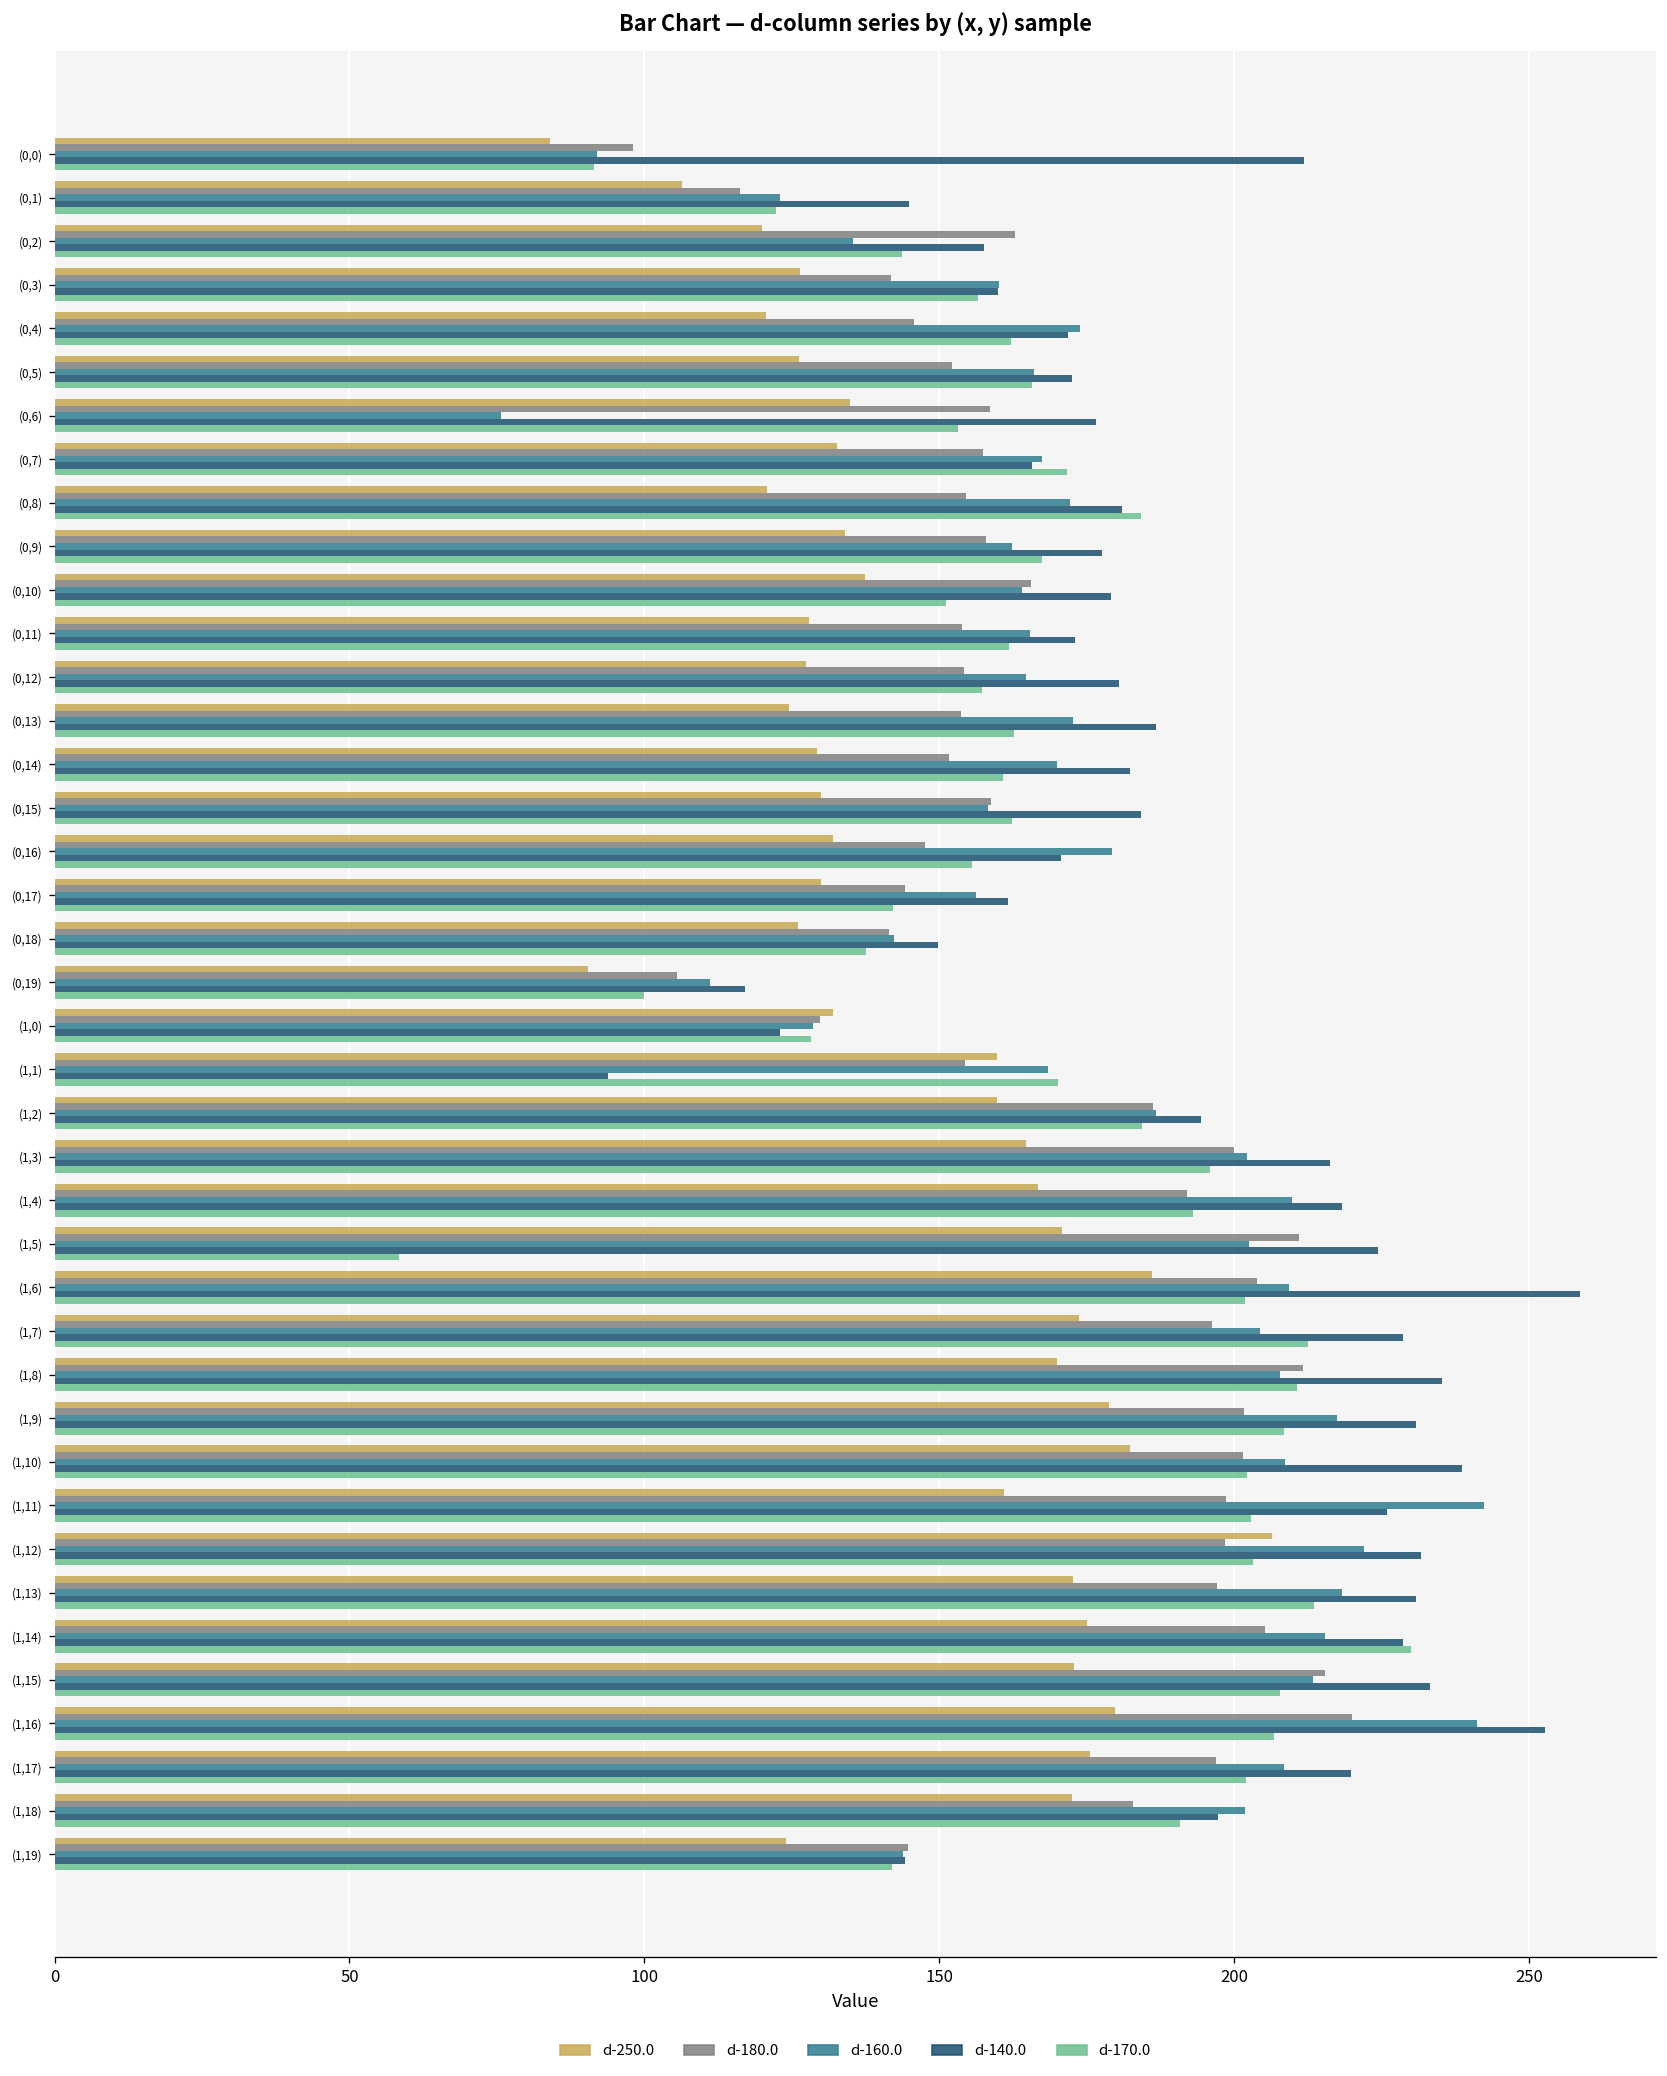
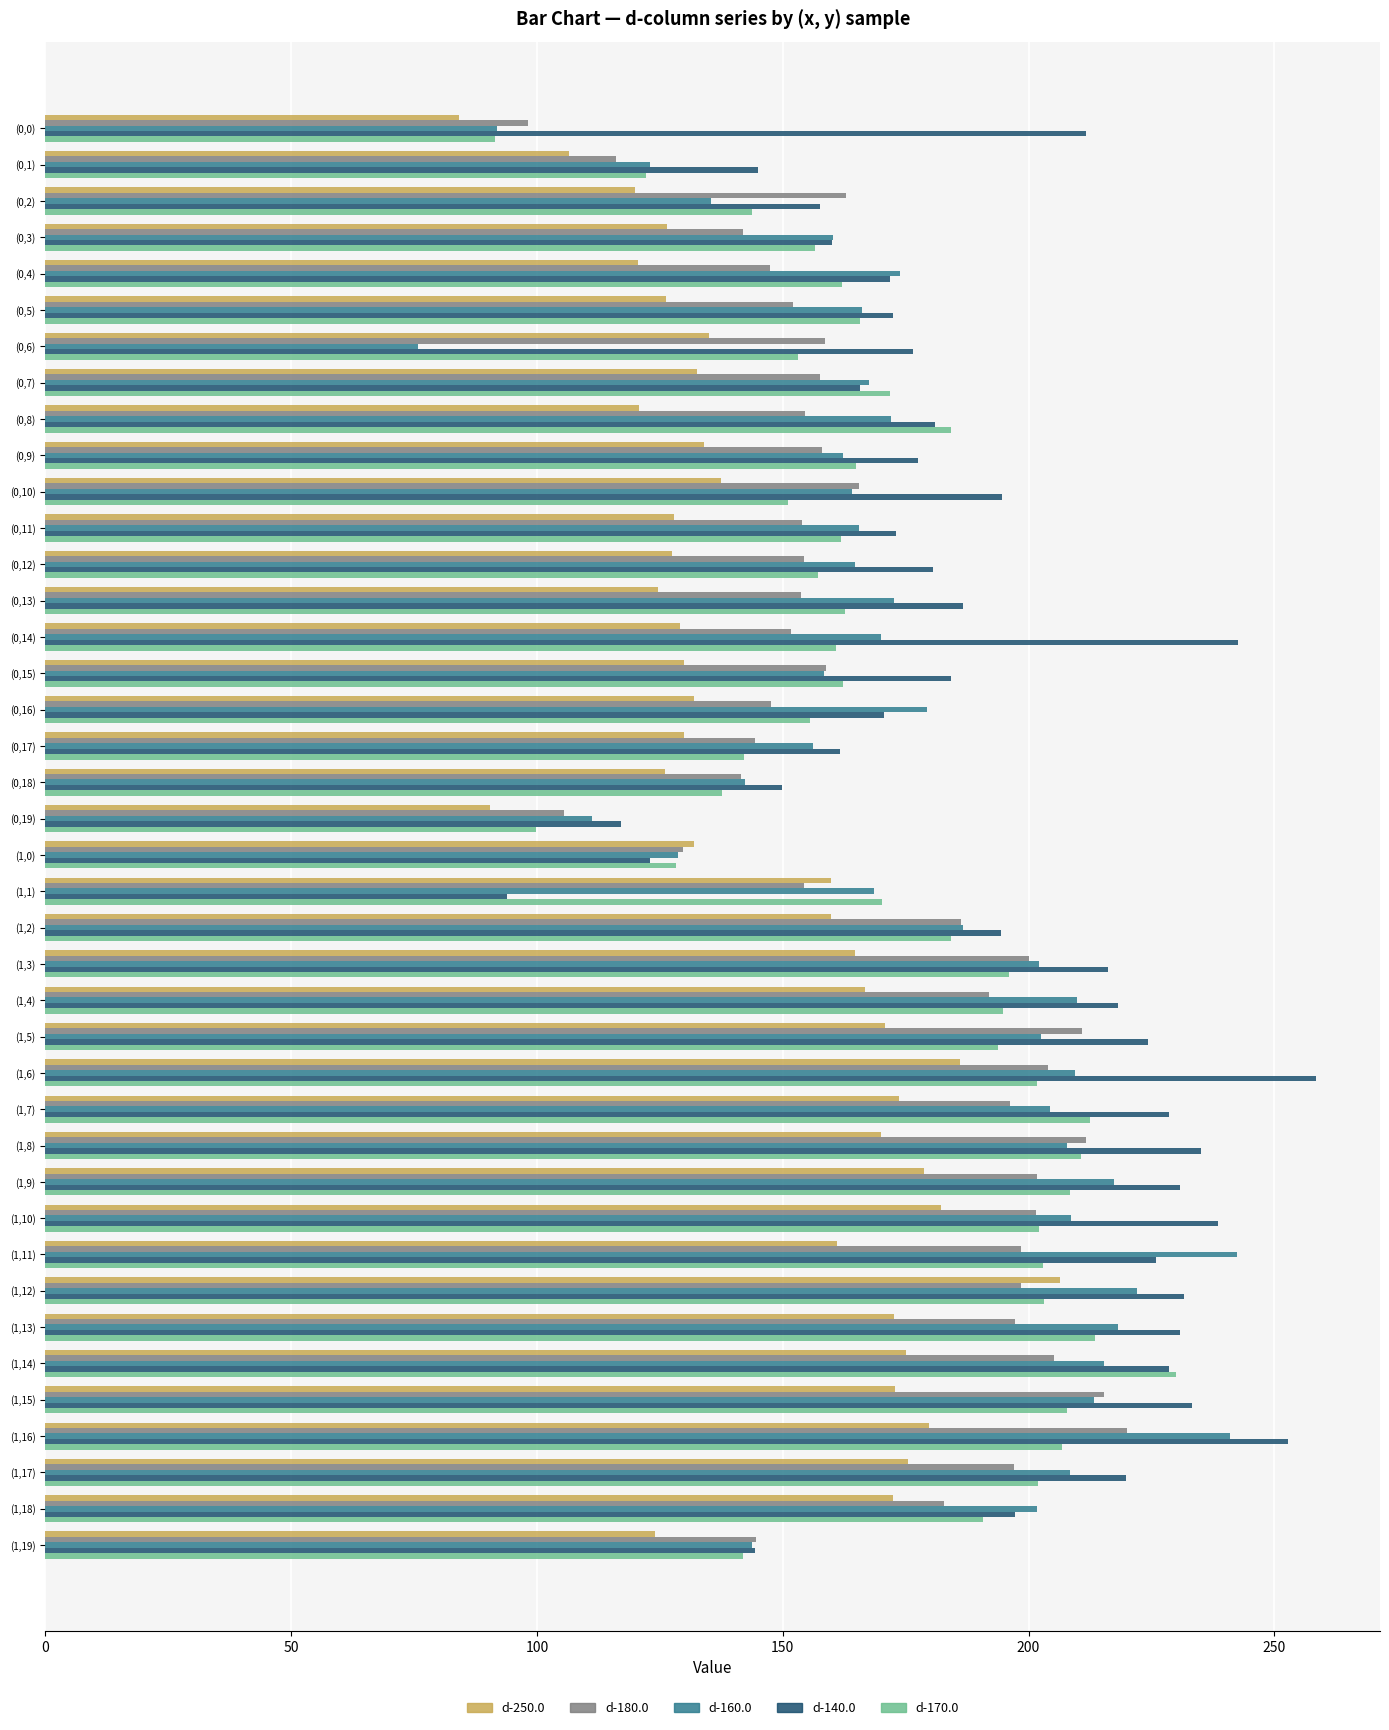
  {
    "d-250.0": {
      "(0,0)": 84,
      "(0,1)": 106,
      "(0,2)": 120,
      "(0,3)": 126,
      "(0,4)": 121,
      "(0,5)": 126,
      "(0,6)": 135,
      "(0,7)": 133,
      "(0,8)": 121,
      "(0,9)": 134,
      "(0,10)": 137,
      "(0,11)": 128,
      "(0,12)": 127,
      "(0,13)": 125,
      "(0,14)": 129,
      "(0,15)": 130,
      "(0,16)": 132,
      "(0,17)": 130,
      "(0,18)": 126,
      "(0,19)": 90,
      "(1,0)": 132,
      "(1,1)": 160,
      "(1,2)": 160,
      "(1,3)": 165,
      "(1,4)": 167,
      "(1,5)": 171,
      "(1,6)": 186,
      "(1,7)": 174,
      "(1,8)": 170,
      "(1,9)": 179,
      "(1,10)": 182,
      "(1,11)": 161,
      "(1,12)": 206,
      "(1,13)": 173,
      "(1,14)": 175,
      "(1,15)": 173,
      "(1,16)": 180,
      "(1,17)": 176,
      "(1,18)": 173,
      "(1,19)": 124
    },
    "d-180.0": {
      "(0,0)": 98,
      "(0,1)": 116,
      "(0,2)": 163,
      "(0,3)": 142,
-     "(0,4)": 146,
+     "(0,4)": 147,
      "(0,5)": 152,
      "(0,6)": 159,
      "(0,7)": 157,
      "(0,8)": 155,
      "(0,9)": 158,
      "(0,10)": 166,
      "(0,11)": 154,
      "(0,12)": 154,
      "(0,13)": 154,
      "(0,14)": 152,
      "(0,15)": 159,
      "(0,16)": 148,
      "(0,17)": 144,
      "(0,18)": 141,
      "(0,19)": 106,
      "(1,0)": 130,
      "(1,1)": 154,
      "(1,2)": 186,
      "(1,3)": 200,
      "(1,4)": 192,
      "(1,5)": 211,
      "(1,6)": 204,
      "(1,7)": 196,
      "(1,8)": 212,
      "(1,9)": 202,
      "(1,10)": 202,
      "(1,11)": 199,
      "(1,12)": 198,
      "(1,13)": 197,
      "(1,14)": 205,
      "(1,15)": 215,
      "(1,16)": 220,
      "(1,17)": 197,
      "(1,18)": 183,
      "(1,19)": 145
    },
    "d-160.0": {
      "(0,0)": 92,
      "(0,1)": 123,
      "(0,2)": 135,
      "(0,3)": 160,
      "(0,4)": 174,
      "(0,5)": 166,
      "(0,6)": 76,
      "(0,7)": 167,
      "(0,8)": 172,
      "(0,9)": 162,
      "(0,10)": 164,
      "(0,11)": 165,
      "(0,12)": 165,
      "(0,13)": 173,
      "(0,14)": 170,
      "(0,15)": 158,
      "(0,16)": 179,
      "(0,17)": 156,
      "(0,18)": 142,
      "(0,19)": 111,
      "(1,0)": 129,
      "(1,1)": 169,
      "(1,2)": 187,
      "(1,3)": 202,
      "(1,4)": 210,
      "(1,5)": 203,
      "(1,6)": 209,
      "(1,7)": 204,
      "(1,8)": 208,
      "(1,9)": 217,
      "(1,10)": 209,
      "(1,11)": 242,
      "(1,12)": 222,
      "(1,13)": 218,
      "(1,14)": 215,
      "(1,15)": 213,
      "(1,16)": 241,
      "(1,17)": 208,
      "(1,18)": 202,
      "(1,19)": 144
    },
    "d-140.0": {
      "(0,0)": 212,
      "(0,1)": 145,
      "(0,2)": 158,
      "(0,3)": 160,
      "(0,4)": 172,
      "(0,5)": 172,
      "(0,6)": 177,
      "(0,7)": 166,
      "(0,8)": 181,
      "(0,9)": 178,
-     "(0,10)": 179,
+     "(0,10)": 195,
      "(0,11)": 173,
      "(0,12)": 180,
      "(0,13)": 187,
-     "(0,14)": 182,
+     "(0,14)": 243,
      "(0,15)": 184,
      "(0,16)": 171,
      "(0,17)": 162,
      "(0,18)": 150,
      "(0,19)": 117,
      "(1,0)": 123,
      "(1,1)": 94,
      "(1,2)": 194,
      "(1,3)": 216,
      "(1,4)": 218,
      "(1,5)": 224,
      "(1,6)": 259,
      "(1,7)": 229,
      "(1,8)": 235,
      "(1,9)": 231,
      "(1,10)": 239,
      "(1,11)": 226,
      "(1,12)": 232,
      "(1,13)": 231,
      "(1,14)": 229,
      "(1,15)": 233,
      "(1,16)": 253,
      "(1,17)": 220,
      "(1,18)": 197,
      "(1,19)": 144
    },
    "d-170.0": {
      "(0,0)": 92,
      "(0,1)": 122,
      "(0,2)": 144,
      "(0,3)": 157,
      "(0,4)": 162,
      "(0,5)": 166,
      "(0,6)": 153,
      "(0,7)": 172,
      "(0,8)": 184,
-     "(0,9)": 167,
+     "(0,9)": 165,
      "(0,10)": 151,
      "(0,11)": 162,
      "(0,12)": 157,
      "(0,13)": 163,
      "(0,14)": 161,
      "(0,15)": 162,
      "(0,16)": 156,
      "(0,17)": 142,
      "(0,18)": 138,
      "(0,19)": 100,
      "(1,0)": 128,
      "(1,1)": 170,
      "(1,2)": 184,
      "(1,3)": 196,
-     "(1,4)": 193,
-     "(1,5)": 58,
+     "(1,4)": 195,
+     "(1,5)": 194,
      "(1,6)": 202,
      "(1,7)": 212,
      "(1,8)": 211,
      "(1,9)": 208,
      "(1,10)": 202,
      "(1,11)": 203,
      "(1,12)": 203,
      "(1,13)": 214,
      "(1,14)": 230,
      "(1,15)": 208,
      "(1,16)": 207,
      "(1,17)": 202,
      "(1,18)": 191,
      "(1,19)": 142
    }
  }
